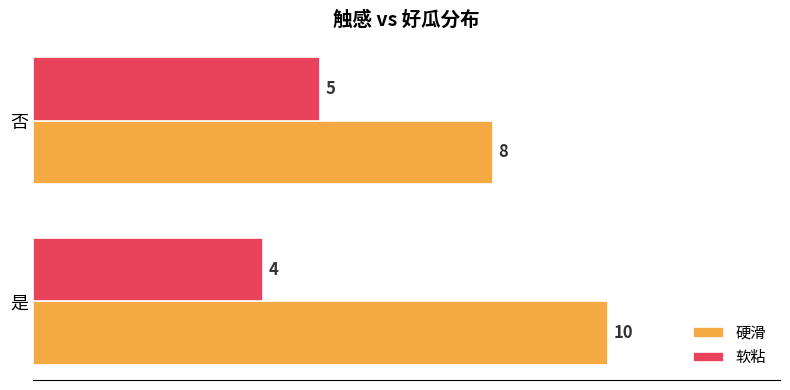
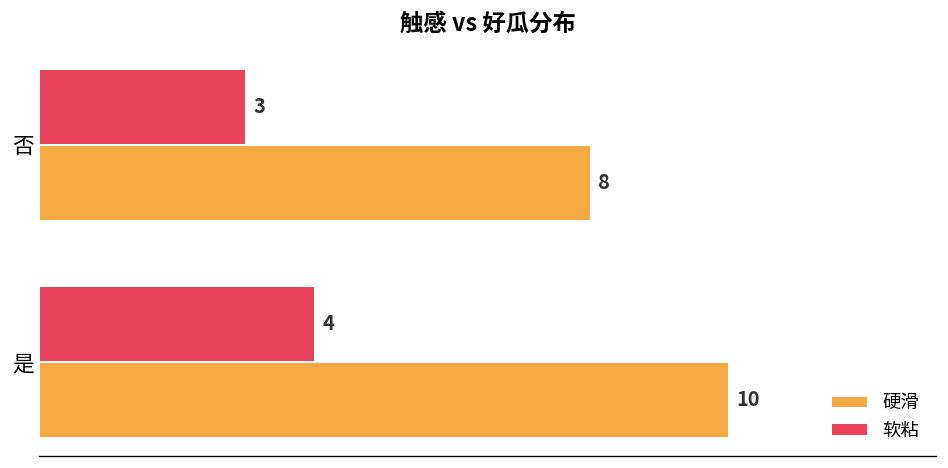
  {
    "硬滑": {
      "否": 8,
      "是": 10
    },
    "软粘": {
-     "否": 5,
+     "否": 3,
      "是": 4
    }
  }
